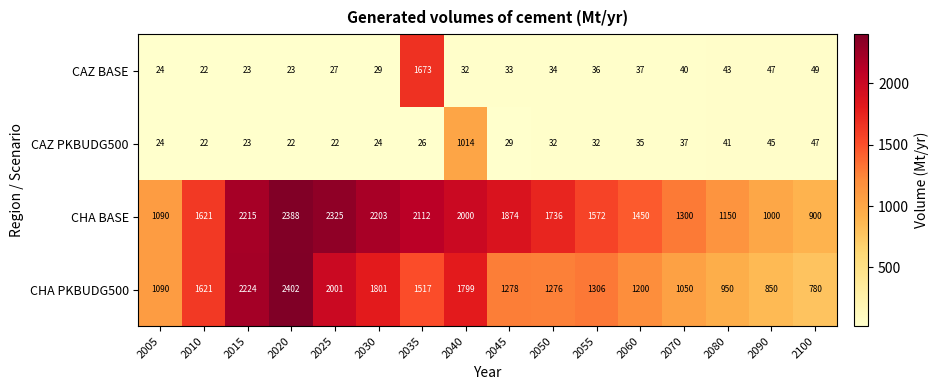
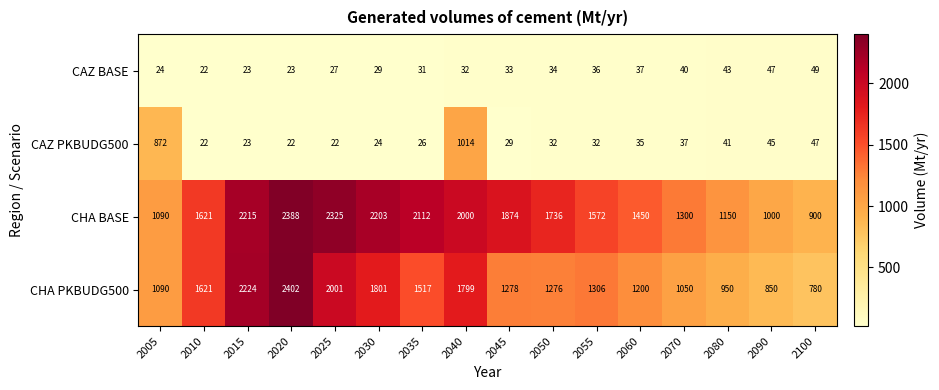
  {
    "CAZ BASE": {
      "2005": 24,
      "2010": 22,
      "2015": 23,
      "2020": 23,
      "2025": 27,
      "2030": 29,
-     "2035": 1673,
+     "2035": 31,
      "2040": 32,
      "2045": 33,
      "2050": 34,
      "2055": 36,
      "2060": 37,
      "2070": 40,
      "2080": 43,
      "2090": 47,
      "2100": 49
    },
    "CAZ PKBUDG500": {
-     "2005": 24,
+     "2005": 872,
      "2010": 22,
      "2015": 23,
      "2020": 22,
      "2025": 22,
      "2030": 24,
      "2035": 26,
      "2040": 1014,
      "2045": 29,
      "2050": 32,
      "2055": 32,
      "2060": 35,
      "2070": 37,
      "2080": 41,
      "2090": 45,
      "2100": 47
    },
    "CHA BASE": {
      "2005": 1090,
      "2010": 1621,
      "2015": 2215,
      "2020": 2388,
      "2025": 2325,
      "2030": 2203,
      "2035": 2112,
      "2040": 2000,
      "2045": 1874,
      "2050": 1736,
      "2055": 1572,
      "2060": 1450,
      "2070": 1300,
      "2080": 1150,
      "2090": 1000,
      "2100": 900
    },
    "CHA PKBUDG500": {
      "2005": 1090,
      "2010": 1621,
      "2015": 2224,
      "2020": 2402,
      "2025": 2001,
      "2030": 1801,
      "2035": 1517,
      "2040": 1799,
      "2045": 1278,
      "2050": 1276,
      "2055": 1306,
      "2060": 1200,
      "2070": 1050,
      "2080": 950,
      "2090": 850,
      "2100": 780
    }
  }
